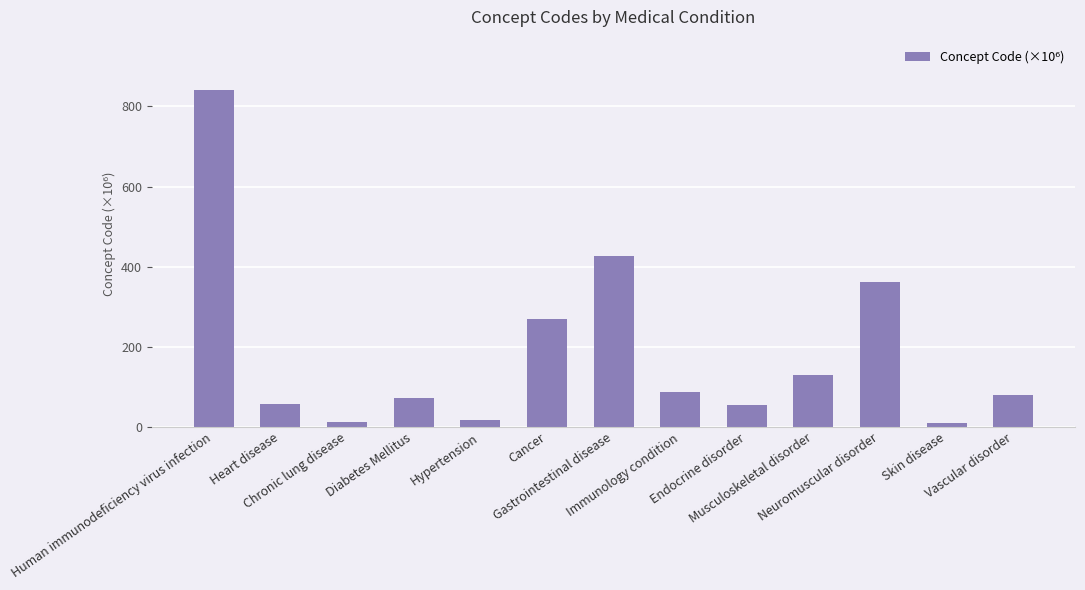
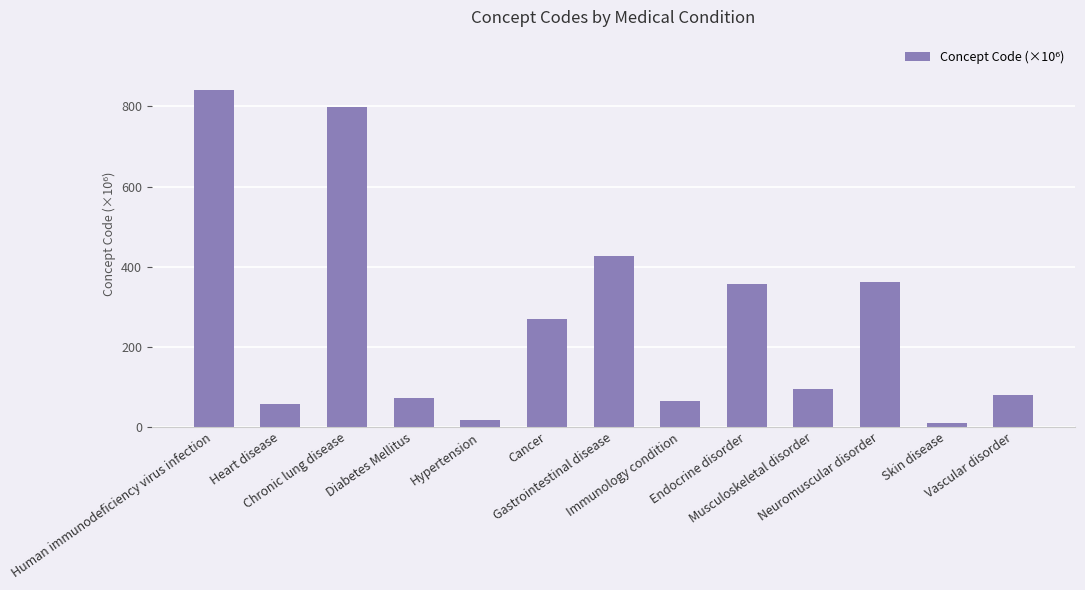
  {
    "Human immunodeficiency virus infection": 840,
    "Heart disease": 60,
-   "Chronic lung disease": 10,
+   "Chronic lung disease": 800,
    "Diabetes Mellitus": 70,
    "Hypertension": 20,
    "Cancer": 270,
    "Gastrointestinal disease": 430,
-   "Immunology condition": 90,
-   "Endocrine disorder": 60,
-   "Musculoskeletal disorder": 130,
+   "Immunology condition": 60,
+   "Endocrine disorder": 360,
+   "Musculoskeletal disorder": 90,
    "Neuromuscular disorder": 360,
    "Skin disease": 10,
    "Vascular disorder": 80
  }
